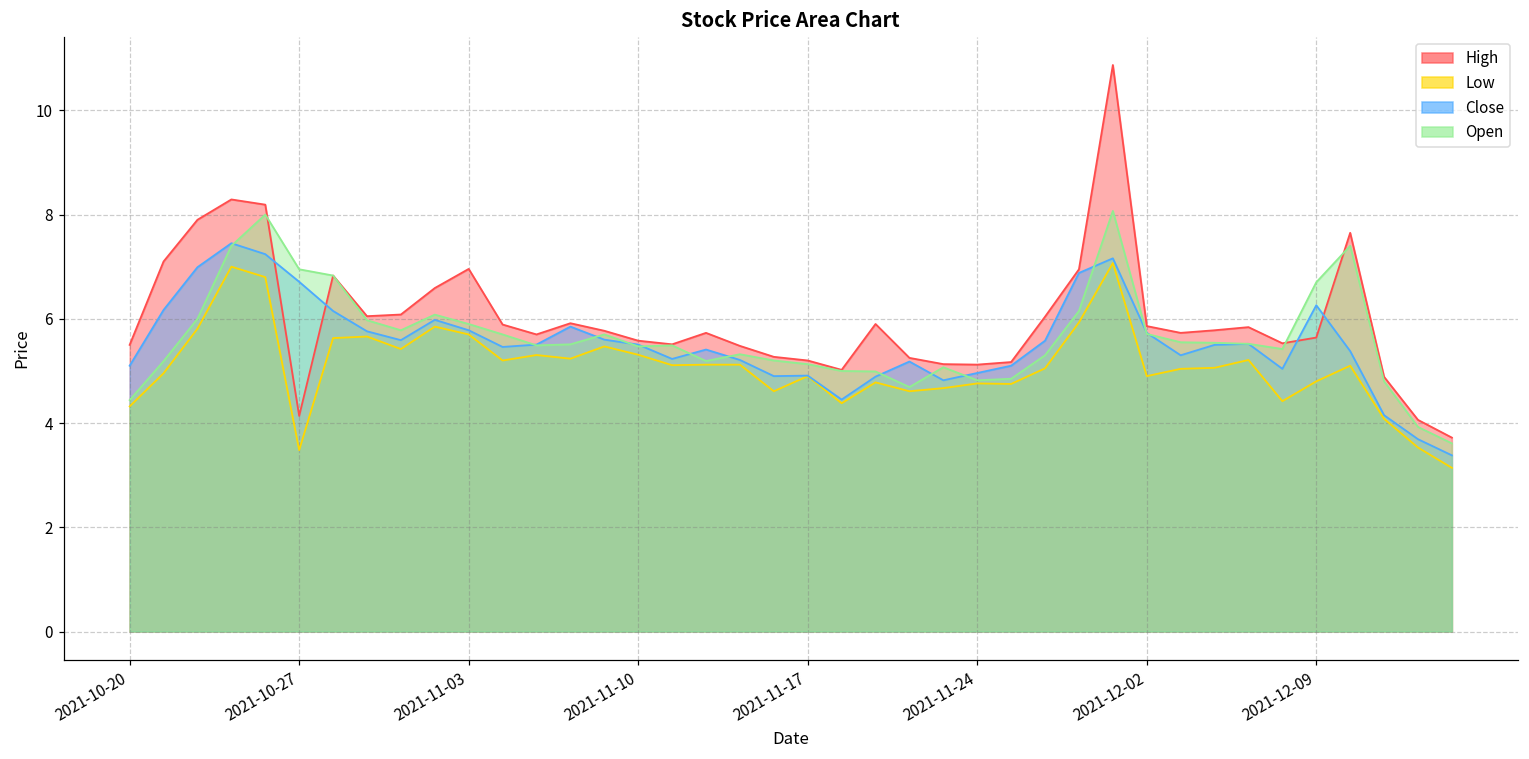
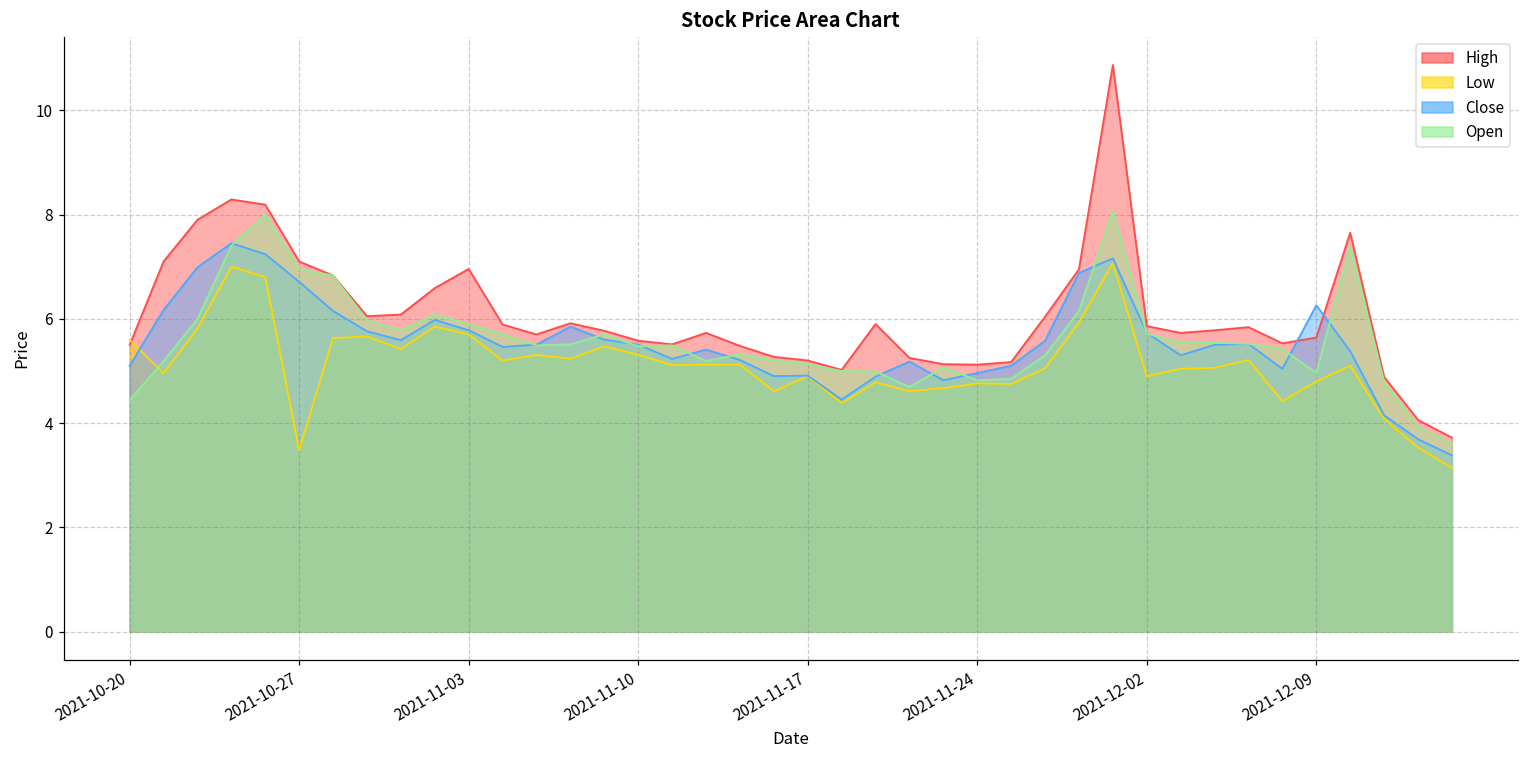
  {
    "High": {
      "2021-10-20": 5.5,
-     "2021-10-27": 4.1,
+     "2021-10-27": 7.1,
      "2021-11-03": 7.0,
      "2021-11-10": 5.6,
      "2021-11-17": 5.2,
      "2021-11-24": 5.1,
      "2021-12-02": 5.9,
      "2021-12-09": 5.6
    },
    "Low": {
-     "2021-10-20": 4.3,
+     "2021-10-20": 5.6,
      "2021-10-27": 3.5,
      "2021-11-03": 5.7,
      "2021-11-10": 5.3,
      "2021-11-24": 4.8,
      "2021-12-02": 4.9,
      "2021-12-09": 4.8
    },
    "Close": {
      "2021-10-20": 5.1,
      "2021-10-27": 6.7,
      "2021-11-03": 5.8,
      "2021-11-24": 5.0,
      "2021-12-09": 6.3
    },
    "Open": {
      "2021-10-20": 4.4,
      "2021-10-27": 6.9,
      "2021-11-03": 5.9,
      "2021-11-17": 5.1,
      "2021-11-24": 4.8,
-     "2021-12-09": 6.7
+     "2021-12-09": 5.0
    }
  }
